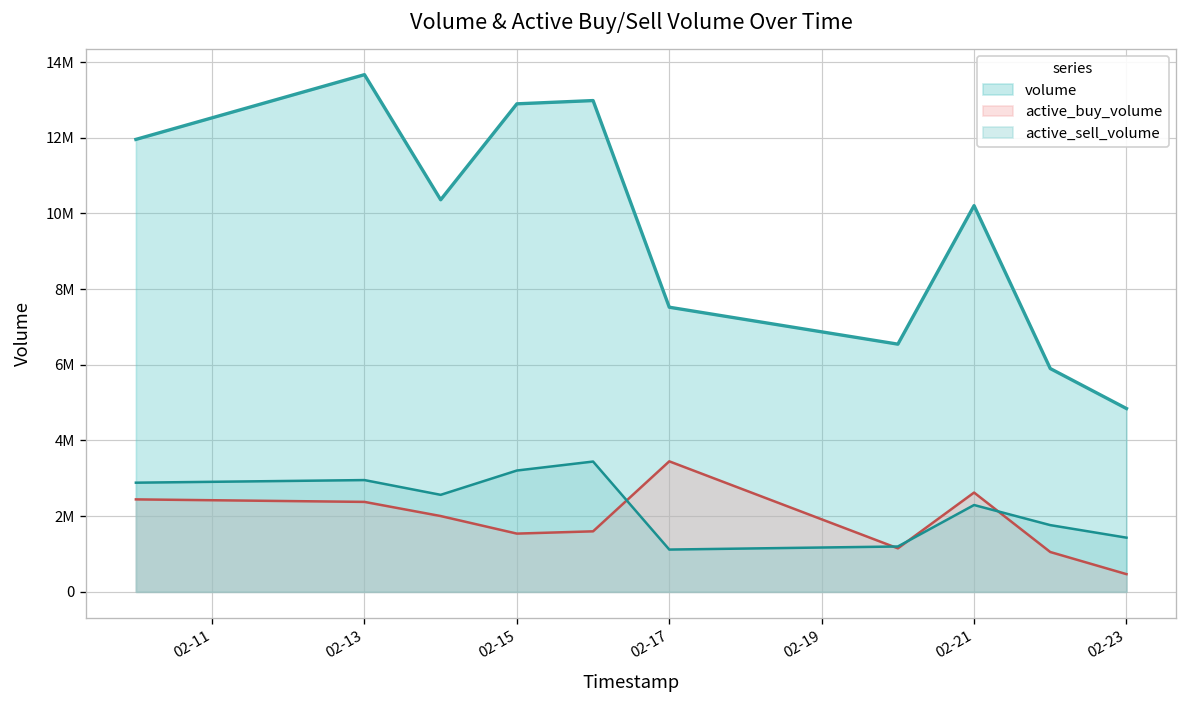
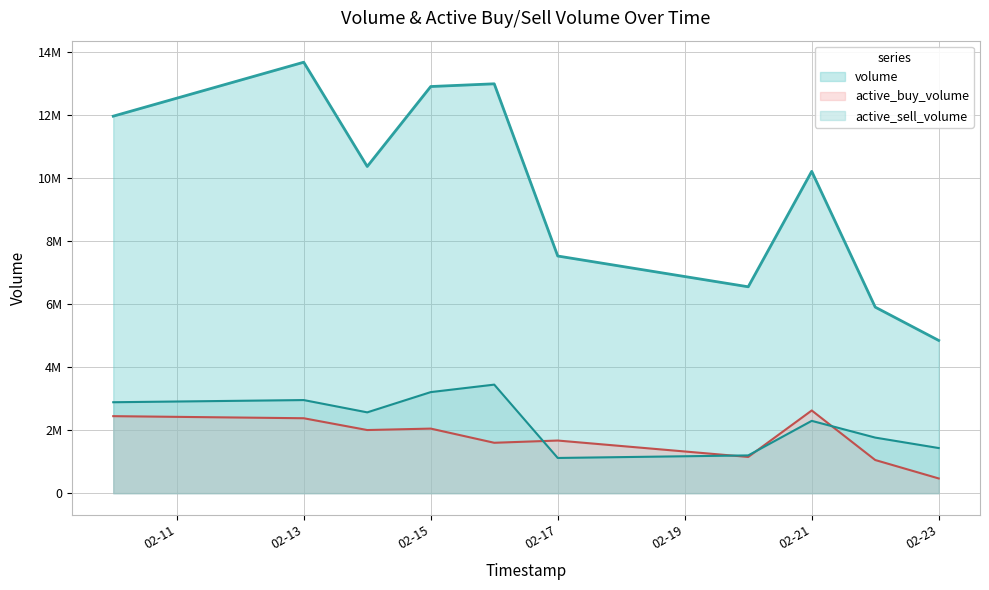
  {
    "active_buy_volume": {
      "02-13": 2400000,
-     "02-15": 1500000,
-     "02-17": 3400000,
+     "02-15": 2000000,
+     "02-17": 1700000,
      "02-21": 2600000,
      "02-23": 500000
    }
  }
